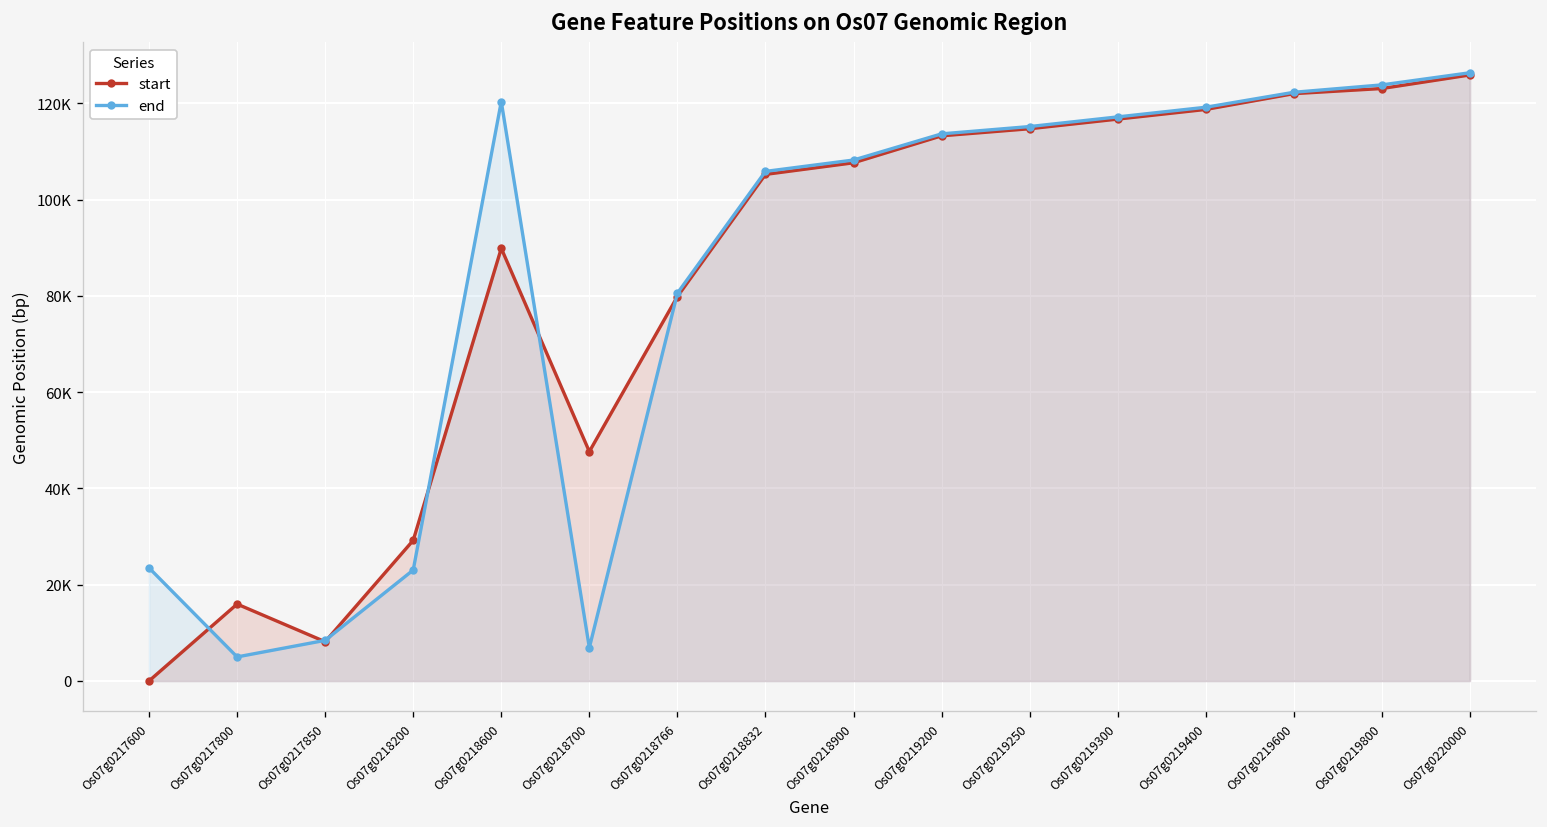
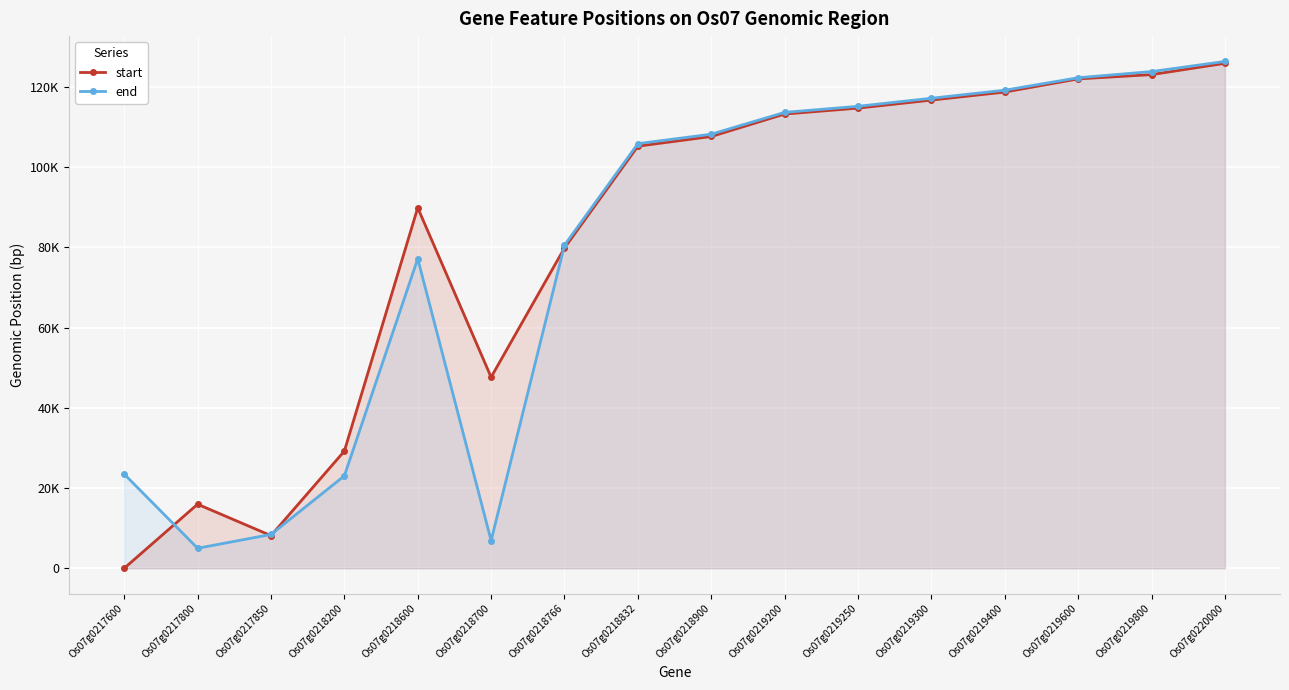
  {
    "start": {
      "Os07g0217600": 0,
      "Os07g0217800": 16000,
      "Os07g0218200": 29000,
      "Os07g0218600": 90000,
      "Os07g0218700": 48000,
      "Os07g0218766": 80000,
      "Os07g0219800": 123000
    },
    "end": {
      "Os07g0217600": 23000,
      "Os07g0217800": 5000,
      "Os07g0218200": 23000,
-     "Os07g0218600": 120000,
+     "Os07g0218600": 77000,
      "Os07g0218700": 7000,
      "Os07g0218766": 81000,
      "Os07g0219800": 124000
    }
  }
